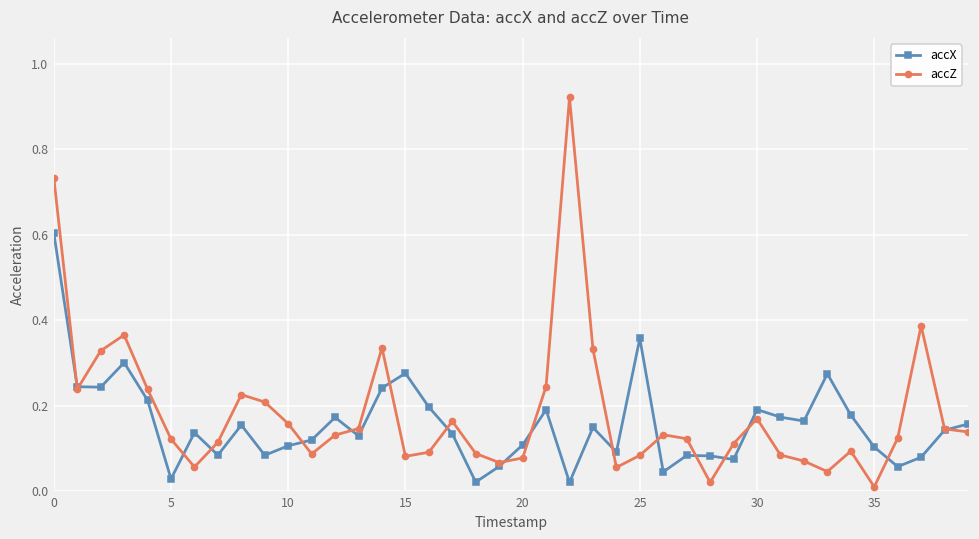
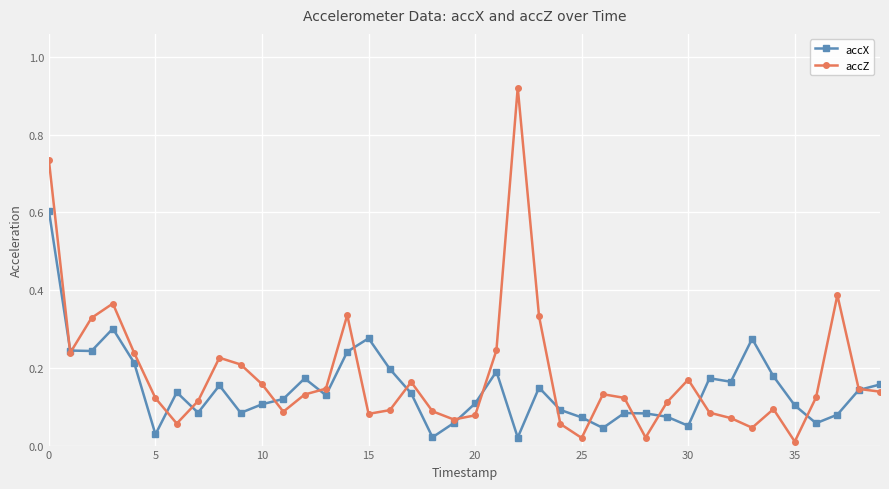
  {
    "accX": {
      "0": 0.60,
      "5": 0.03,
      "10": 0.11,
      "15": 0.28,
      "20": 0.11,
-     "25": 0.36,
-     "30": 0.19,
+     "25": 0.07,
+     "30": 0.05,
      "35": 0.10
    },
    "accZ": {
      "0": 0.73,
      "5": 0.12,
      "10": 0.16,
      "15": 0.08,
      "20": 0.08,
-     "25": 0.08,
+     "25": 0.02,
      "30": 0.17,
      "35": 0.01
    }
  }
